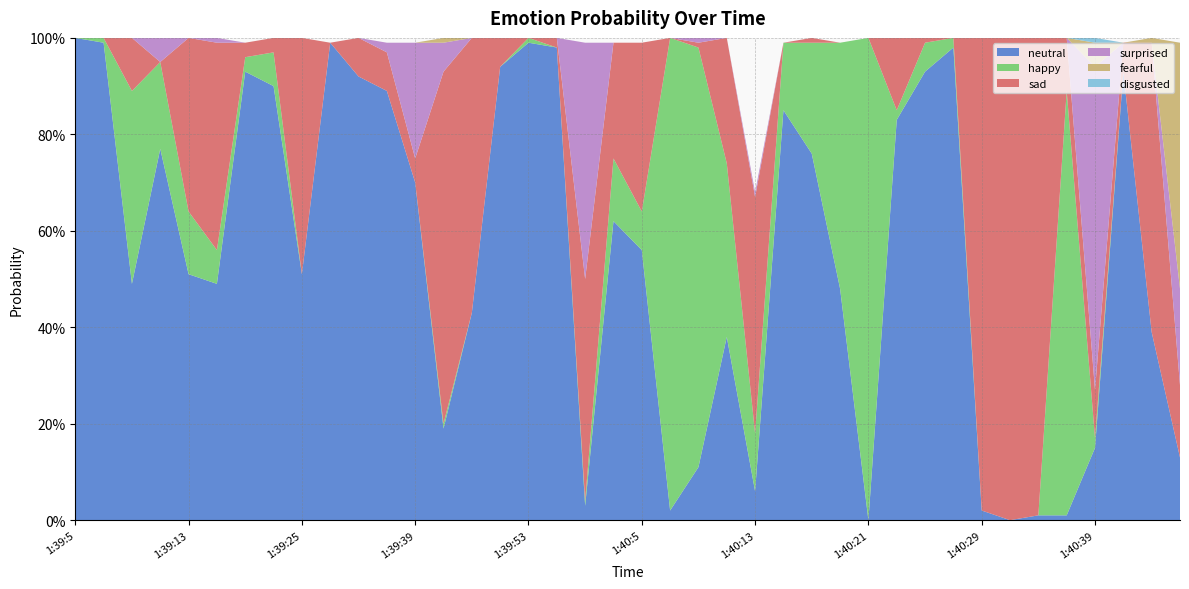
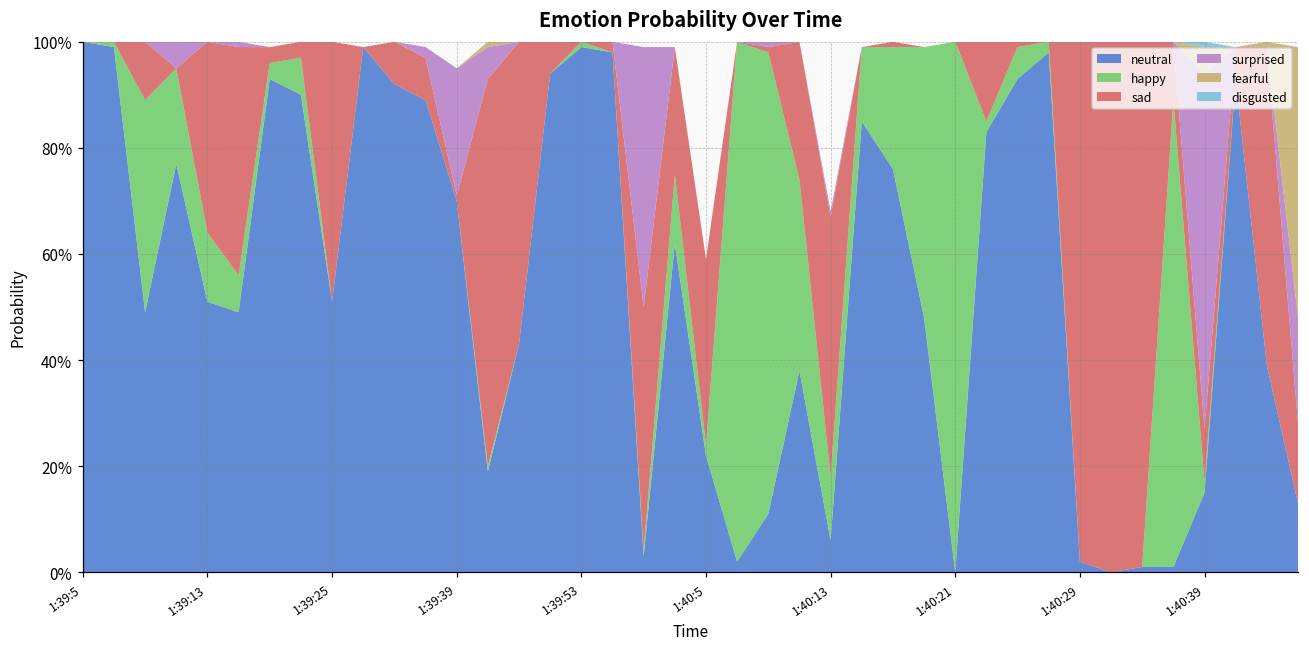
  {
    "neutral": {
      "1:39:13": "51%",
      "1:39:53": "99%",
-     "1:40:5": "56%",
+     "1:40:5": "22%",
      "1:40:13": "6%",
      "1:40:21": "0%",
      "1:40:39": "15%"
    },
    "happy": {
      "1:39:13": "13%",
-     "1:40:5": "8%",
+     "1:40:5": "2%",
      "1:40:13": "12%",
      "1:40:39": "2%"
    },
    "sad": {
-     "1:39:39": "5%",
+     "1:39:39": "1%",
      "1:40:13": "49%",
      "1:40:39": "10%"
    },
    "fearful": {
      "1:40:39": "5%"
    },
    "disgusted": {
      "1:40:39": "1%"
    }
  }
